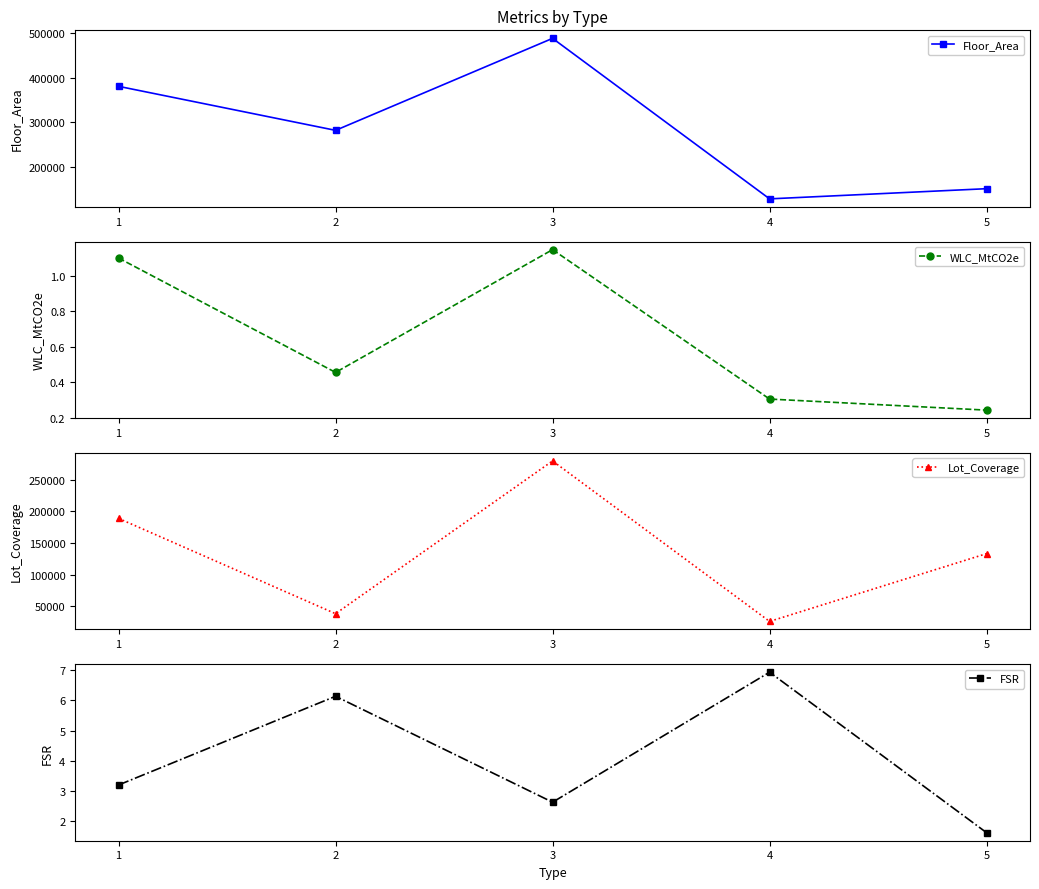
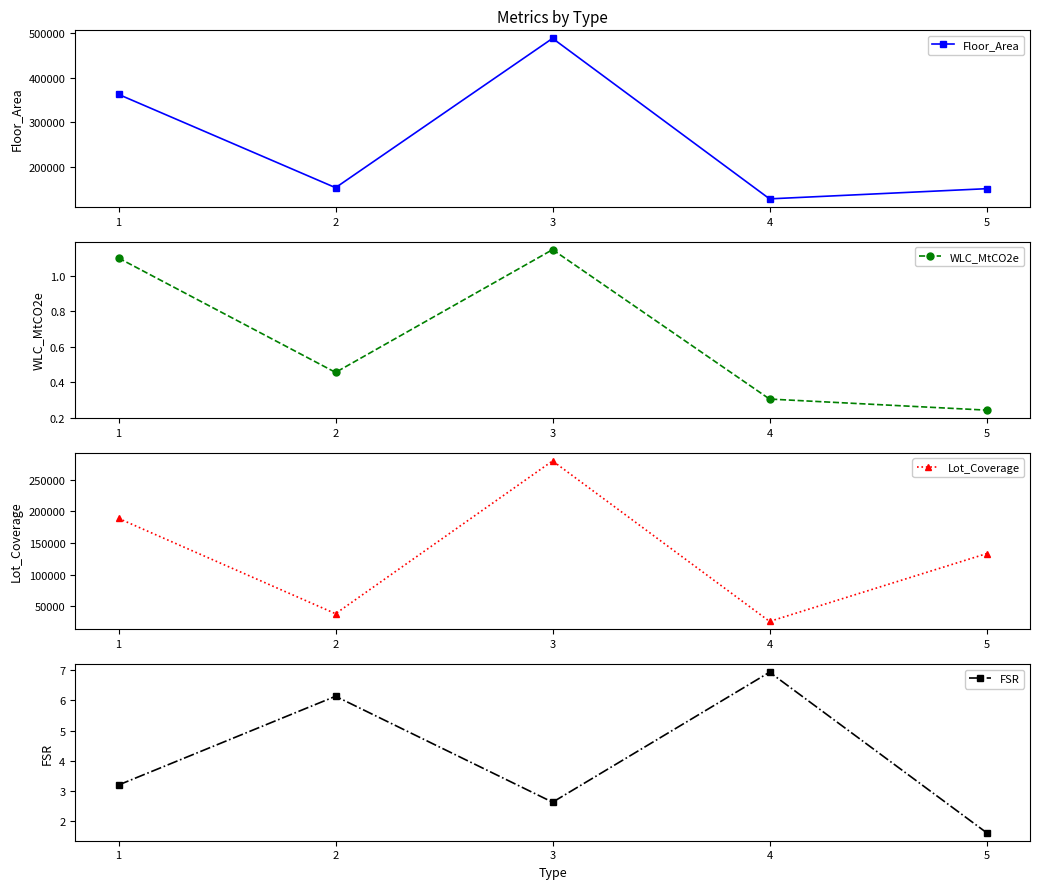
  {
    "Metrics by Type": {
-     "1": 380000,
-     "2": 280000,
+     "1": 360000,
+     "2": 150000,
      "3": 490000,
      "4": 130000,
      "5": 150000
    }
  }
